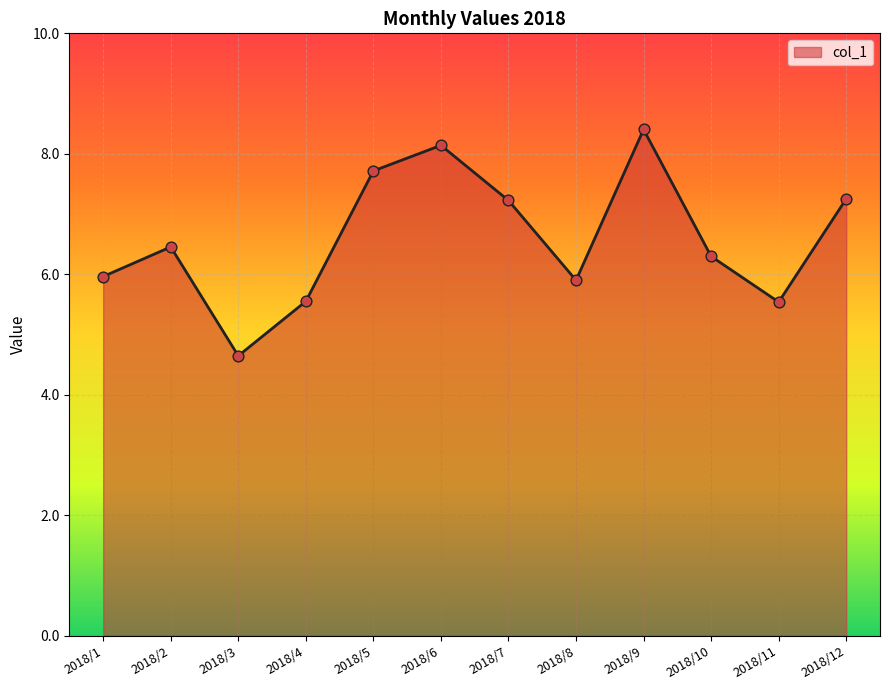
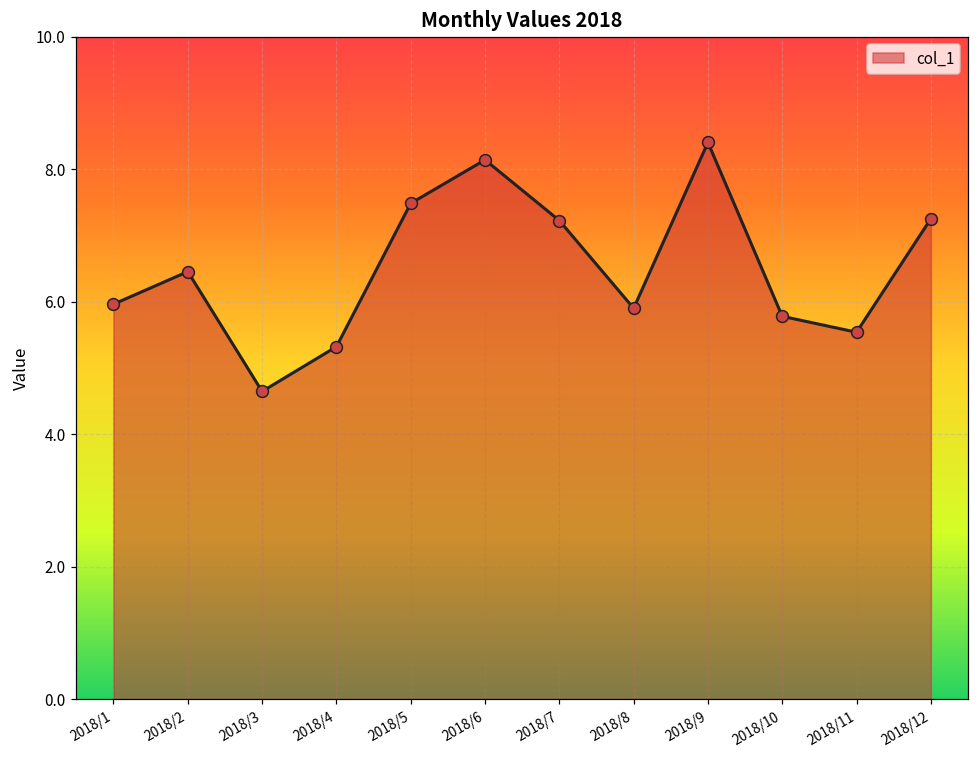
  {
    "2018/1": 6.0,
    "2018/2": 6.5,
    "2018/3": 4.6,
-   "2018/4": 5.6,
-   "2018/5": 7.7,
+   "2018/4": 5.3,
+   "2018/5": 7.5,
    "2018/6": 8.1,
    "2018/7": 7.2,
    "2018/8": 5.9,
    "2018/9": 8.4,
-   "2018/10": 6.3,
+   "2018/10": 5.8,
    "2018/11": 5.5,
    "2018/12": 7.3
  }
